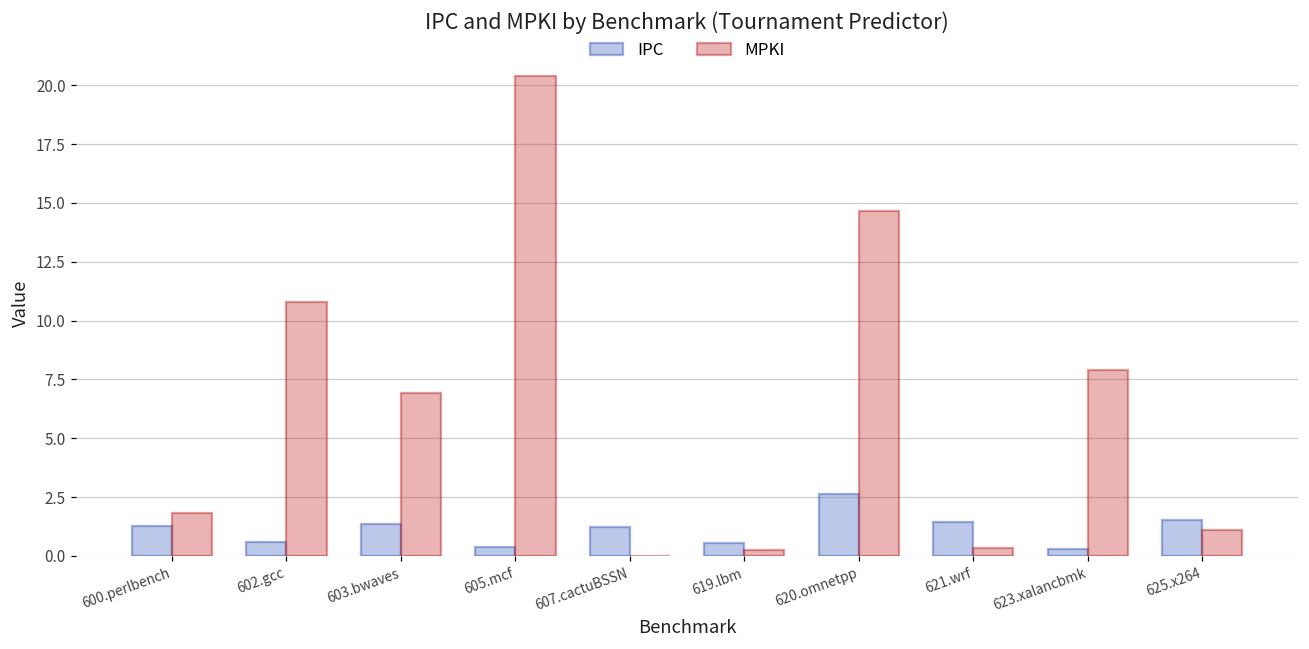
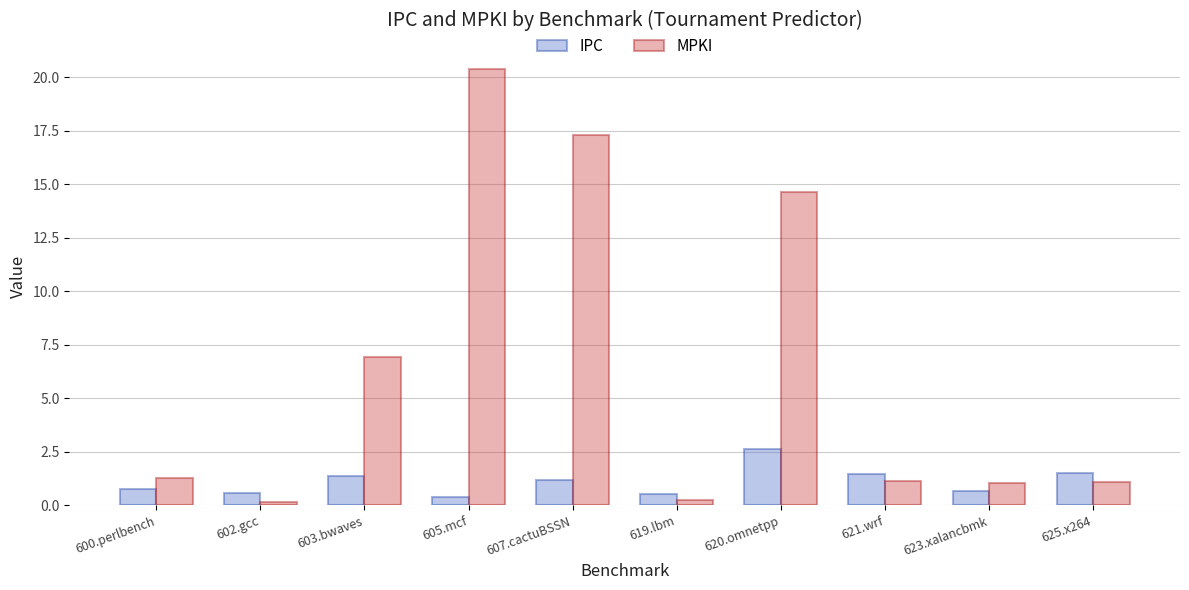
  {
    "IPC": {
-     "600.perlbench": 1.3,
+     "600.perlbench": 0.8,
      "602.gcc": 0.6,
      "603.bwaves": 1.4,
      "605.mcf": 0.4,
      "607.cactuBSSN": 1.2,
      "619.lbm": 0.5,
      "620.omnetpp": 2.6,
      "621.wrf": 1.4,
-     "623.xalancbmk": 0.3,
+     "623.xalancbmk": 0.7,
      "625.x264": 1.5
    },
    "MPKI": {
-     "600.perlbench": 1.8,
-     "602.gcc": 10.8,
+     "600.perlbench": 1.3,
+     "602.gcc": 0.2,
      "603.bwaves": 6.9,
      "605.mcf": 20.4,
-     "607.cactuBSSN": 0.0,
+     "607.cactuBSSN": 17.3,
      "619.lbm": 0.2,
      "620.omnetpp": 14.7,
-     "621.wrf": 0.3,
-     "623.xalancbmk": 7.9,
+     "621.wrf": 1.1,
+     "623.xalancbmk": 1.0,
      "625.x264": 1.1
    }
  }
